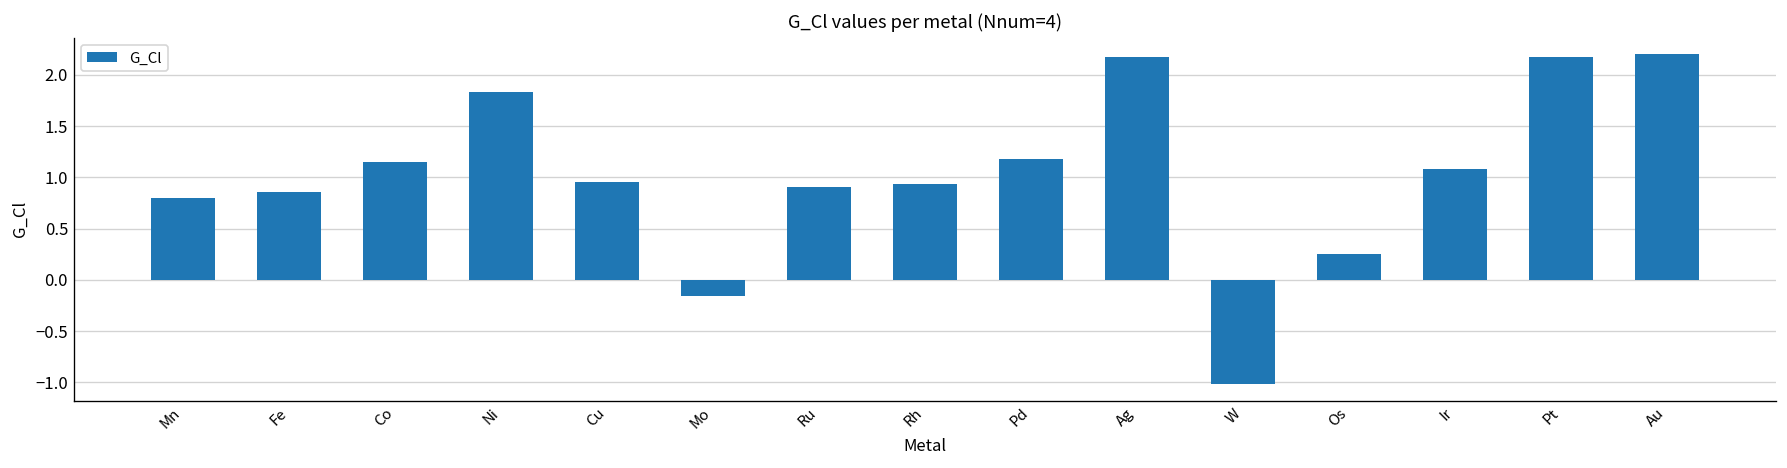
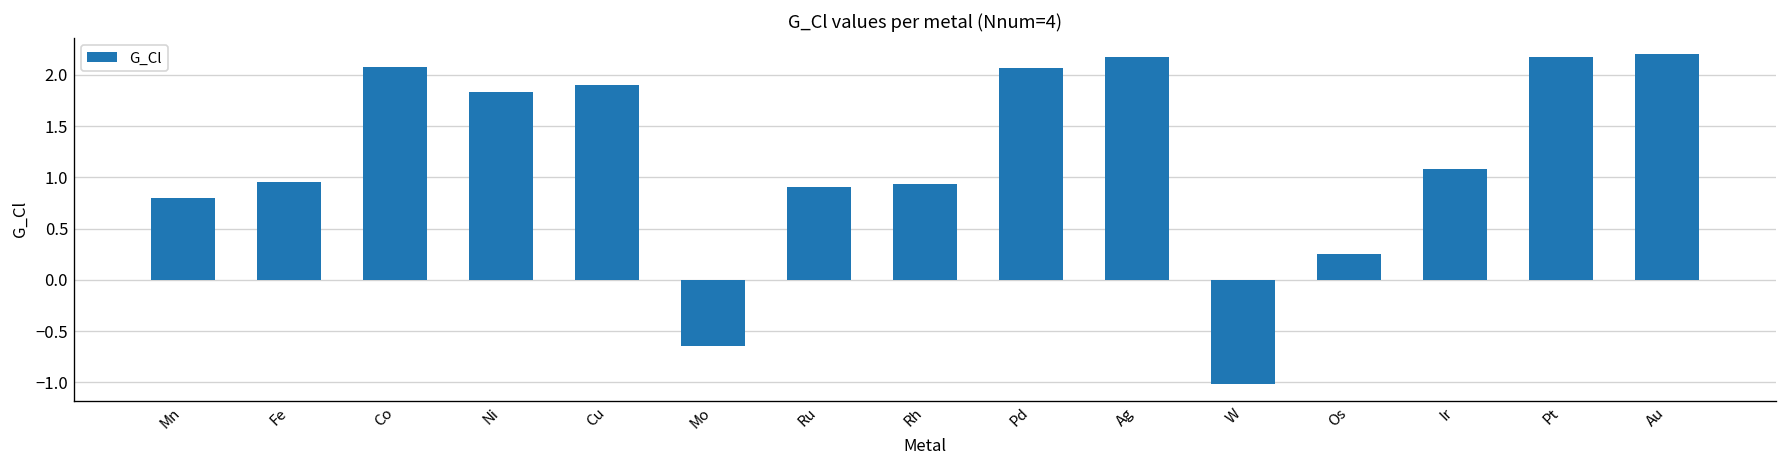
  {
    "Mn": 0.8,
-   "Fe": 0.9,
-   "Co": 1.2,
+   "Fe": 1.0,
+   "Co": 2.1,
    "Ni": 1.8,
-   "Cu": 1.0,
-   "Mo": -0.2,
+   "Cu": 1.9,
+   "Mo": -0.6,
    "Ru": 0.9,
    "Rh": 0.9,
-   "Pd": 1.2,
+   "Pd": 2.1,
    "Ag": 2.2,
    "W": -1.0,
    "Os": 0.3,
    "Ir": 1.1,
    "Pt": 2.2,
    "Au": 2.2
  }
